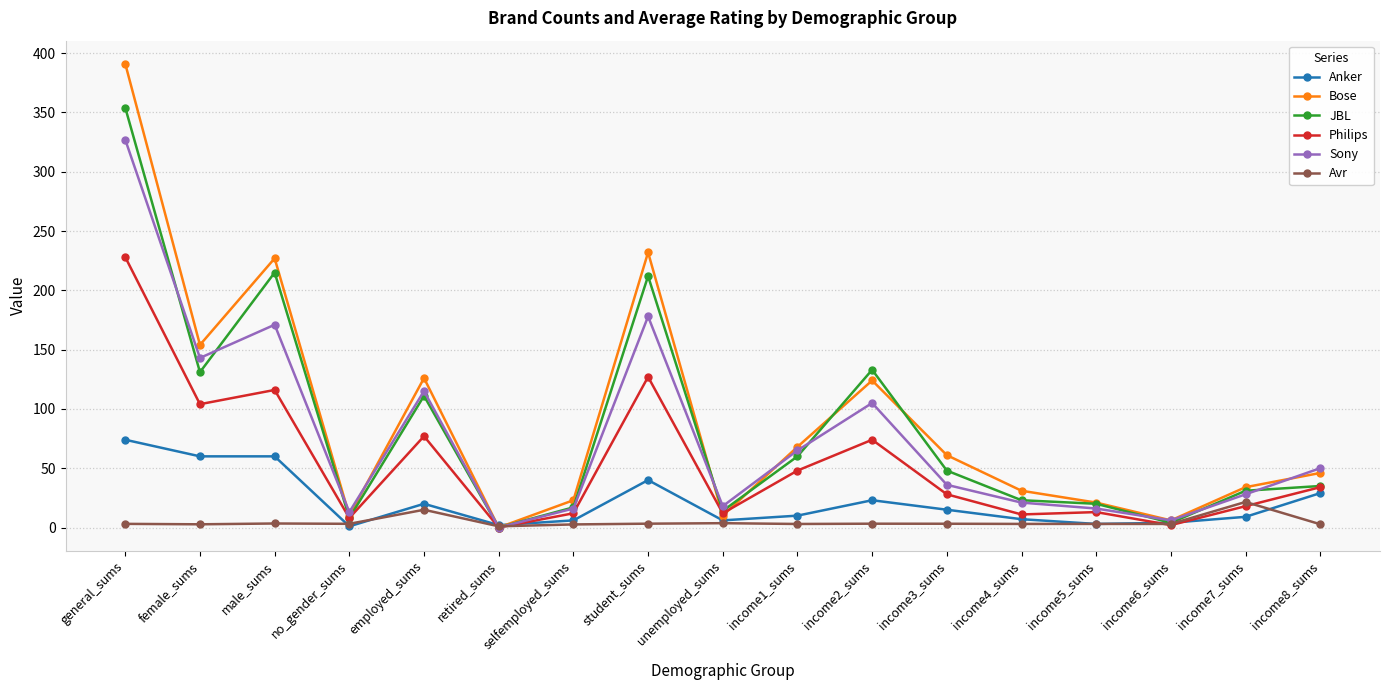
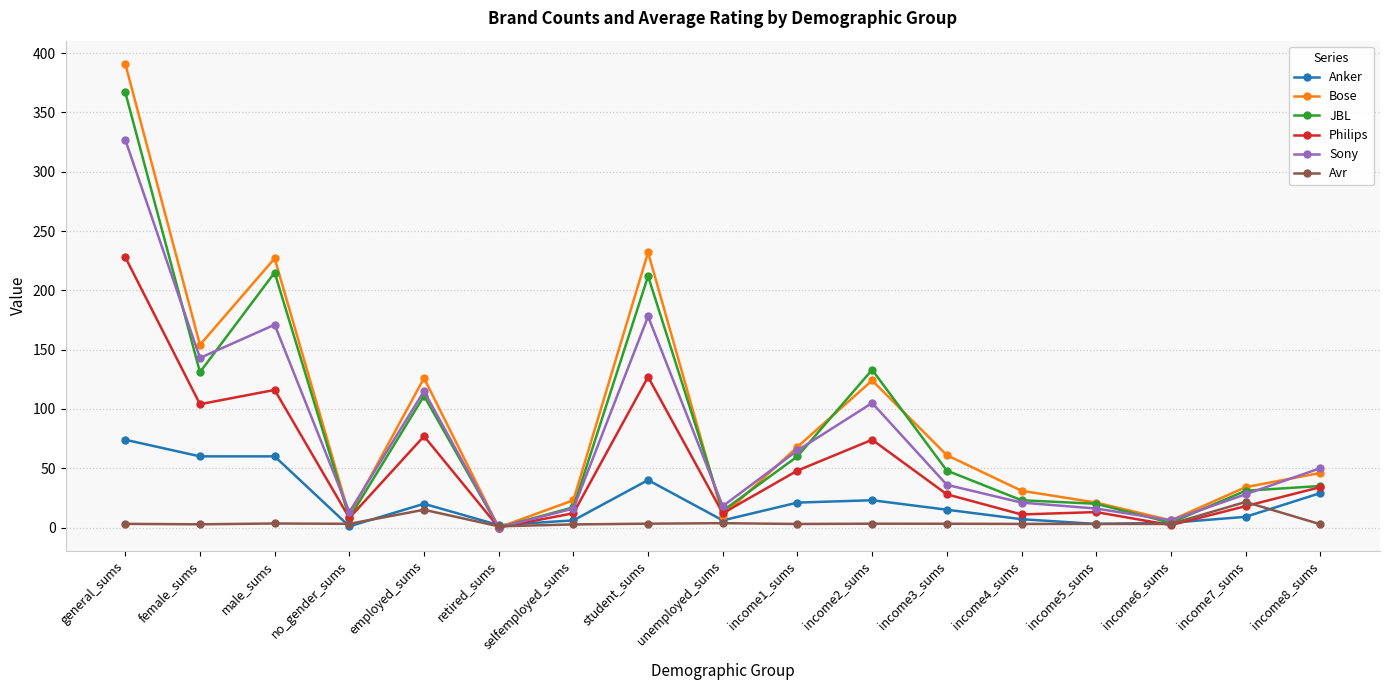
  {
    "Anker": {
      "general_sums": 74,
      "female_sums": 60,
      "male_sums": 60,
      "employed_sums": 20,
      "selfemployed_sums": 6,
      "student_sums": 40,
      "unemployed_sums": 6,
-     "income1_sums": 10,
+     "income1_sums": 21,
      "income2_sums": 23,
      "income3_sums": 15,
      "income4_sums": 7,
      "income7_sums": 9,
      "income8_sums": 29
    },
    "Bose": {
      "general_sums": 391,
      "female_sums": 154,
      "male_sums": 227,
      "employed_sums": 126,
      "selfemployed_sums": 23,
      "student_sums": 232,
      "income1_sums": 68,
      "income2_sums": 124,
      "income3_sums": 61,
      "income4_sums": 31,
      "income7_sums": 34,
      "income8_sums": 46
    },
    "JBL": {
-     "general_sums": 354,
+     "general_sums": 367,
      "female_sums": 131,
      "male_sums": 215,
      "employed_sums": 111,
      "student_sums": 212,
      "income1_sums": 60,
      "income2_sums": 133,
      "income3_sums": 48,
      "income7_sums": 31
    },
    "Philips": {
      "general_sums": 228,
      "female_sums": 104,
      "male_sums": 116,
      "employed_sums": 77,
      "selfemployed_sums": 12,
      "student_sums": 127,
      "income1_sums": 48,
      "income2_sums": 74,
      "income3_sums": 28,
      "income4_sums": 11,
      "income5_sums": 13,
      "income7_sums": 18
    },
    "Sony": {
      "general_sums": 327,
      "female_sums": 143,
      "male_sums": 171,
      "no_gender_sums": 13,
      "employed_sums": 115,
      "student_sums": 178,
      "unemployed_sums": 18,
      "income1_sums": 65,
      "income2_sums": 105,
      "income3_sums": 36,
      "income5_sums": 16,
      "income7_sums": 28,
      "income8_sums": 50
    },
    "Avr": {
      "general_sums": 3,
      "female_sums": 3,
      "male_sums": 3,
      "employed_sums": 15,
      "selfemployed_sums": 3,
      "student_sums": 3,
      "unemployed_sums": 4,
      "income1_sums": 3,
      "income2_sums": 3,
      "income3_sums": 3,
      "income4_sums": 3,
      "income7_sums": 22,
      "income8_sums": 3
    }
  }
